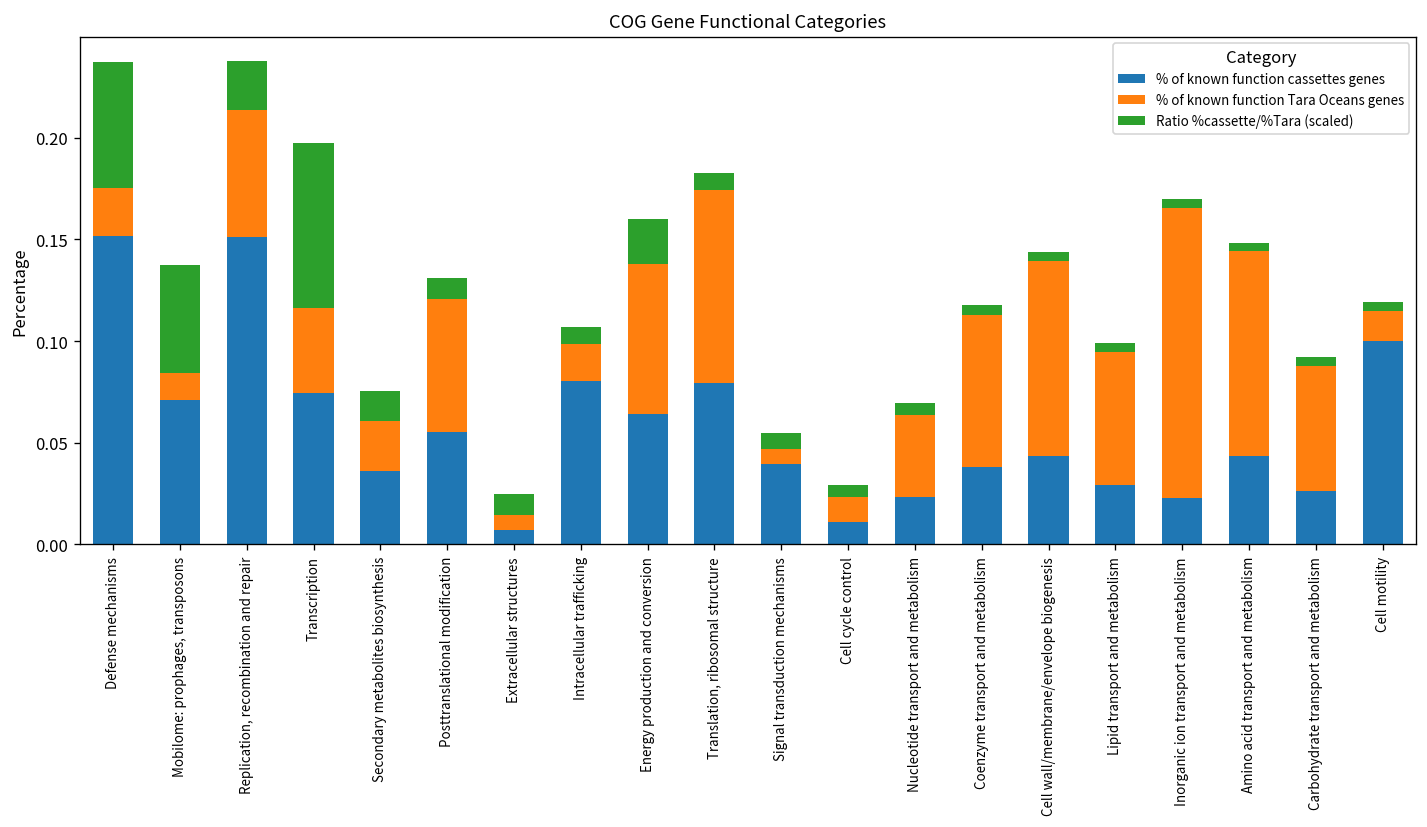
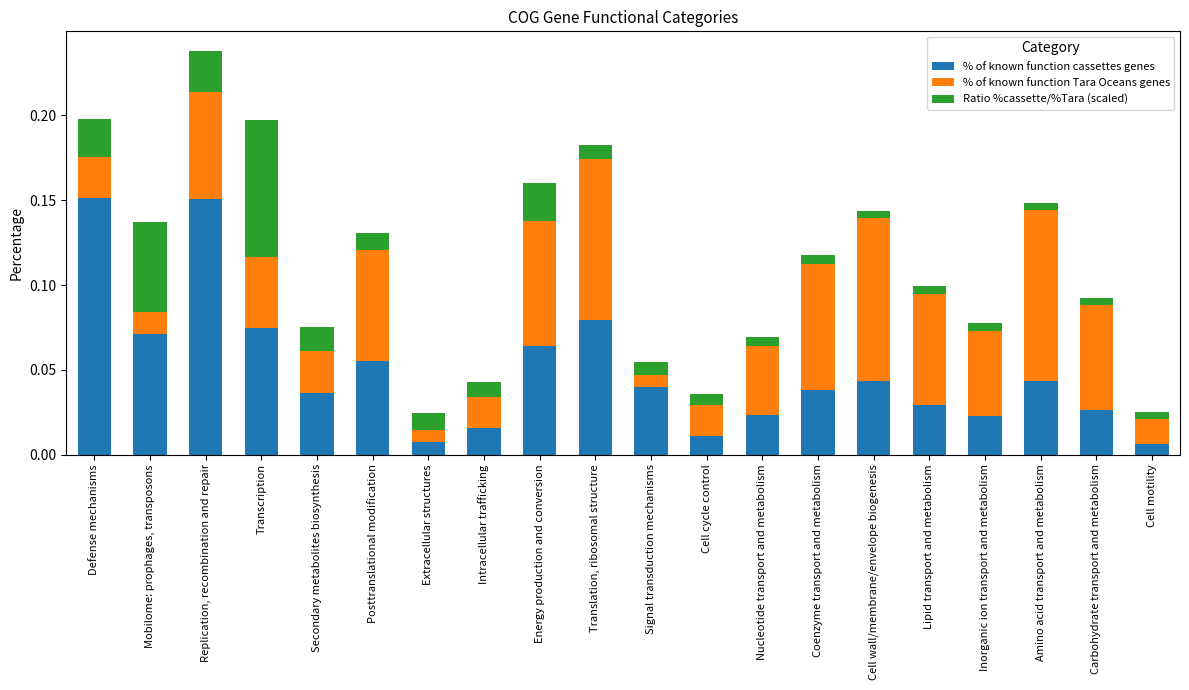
  {
    "% of known function cassettes genes": {
      "Defense mechanisms": 0.151,
      "Mobilome: prophages, transposons": 0.071,
      "Replication, recombination and repair": 0.151,
      "Transcription": 0.075,
      "Secondary metabolites biosynthesis": 0.036,
      "Posttranslational modification": 0.055,
      "Extracellular structures": 0.007,
-     "Intracellular trafficking": 0.080,
+     "Intracellular trafficking": 0.016,
      "Energy production and conversion": 0.064,
      "Translation, ribosomal structure": 0.079,
      "Signal transduction mechanisms": 0.040,
      "Cell cycle control": 0.011,
      "Nucleotide transport and metabolism": 0.023,
      "Coenzyme transport and metabolism": 0.038,
      "Cell wall/membrane/envelope biogenesis": 0.043,
      "Lipid transport and metabolism": 0.029,
      "Inorganic ion transport and metabolism": 0.023,
      "Amino acid transport and metabolism": 0.043,
      "Carbohydrate transport and metabolism": 0.026,
-     "Cell motility": 0.100
+     "Cell motility": 0.006
    },
    "% of known function Tara Oceans genes": {
      "Defense mechanisms": 0.024,
      "Mobilome: prophages, transposons": 0.013,
      "Replication, recombination and repair": 0.063,
      "Transcription": 0.042,
      "Secondary metabolites biosynthesis": 0.025,
      "Posttranslational modification": 0.065,
      "Extracellular structures": 0.007,
      "Intracellular trafficking": 0.018,
      "Energy production and conversion": 0.074,
      "Translation, ribosomal structure": 0.095,
      "Signal transduction mechanisms": 0.007,
-     "Cell cycle control": 0.012,
+     "Cell cycle control": 0.018,
      "Nucleotide transport and metabolism": 0.041,
      "Coenzyme transport and metabolism": 0.075,
      "Cell wall/membrane/envelope biogenesis": 0.096,
      "Lipid transport and metabolism": 0.065,
-     "Inorganic ion transport and metabolism": 0.143,
+     "Inorganic ion transport and metabolism": 0.050,
      "Amino acid transport and metabolism": 0.101,
      "Carbohydrate transport and metabolism": 0.062,
      "Cell motility": 0.015
    },
    "Ratio %cassette/%Tara (scaled)": {
-     "Defense mechanisms": 0.062,
+     "Defense mechanisms": 0.023,
      "Mobilome: prophages, transposons": 0.053,
      "Replication, recombination and repair": 0.024,
      "Transcription": 0.081,
      "Secondary metabolites biosynthesis": 0.015,
      "Posttranslational modification": 0.010,
      "Extracellular structures": 0.010,
      "Intracellular trafficking": 0.009,
      "Energy production and conversion": 0.022,
      "Translation, ribosomal structure": 0.008,
      "Signal transduction mechanisms": 0.008,
      "Cell cycle control": 0.006,
      "Nucleotide transport and metabolism": 0.006,
      "Coenzyme transport and metabolism": 0.005,
      "Cell wall/membrane/envelope biogenesis": 0.005,
      "Lipid transport and metabolism": 0.004,
      "Inorganic ion transport and metabolism": 0.004,
      "Amino acid transport and metabolism": 0.004,
      "Carbohydrate transport and metabolism": 0.004,
      "Cell motility": 0.004
    }
  }
